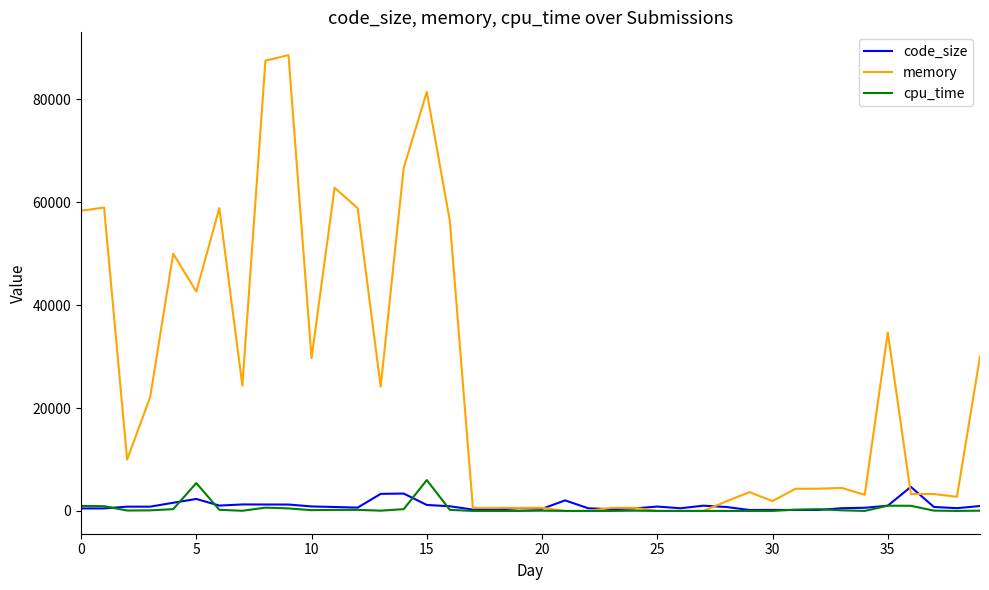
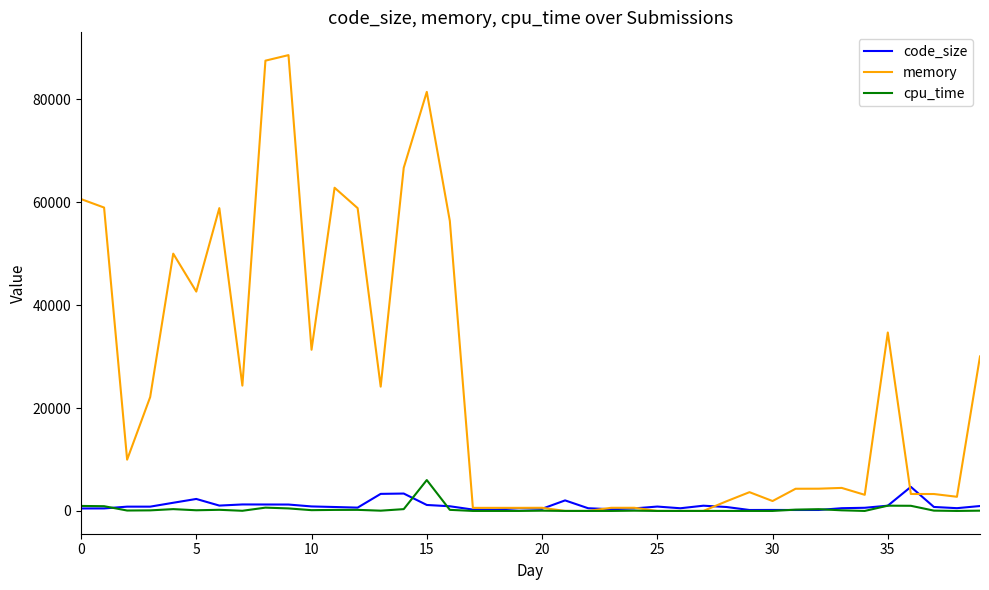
  {
    "code_size": {
      "0": 0,
      "5": 2000,
      "10": 1000,
      "15": 1000,
      "25": 1000
    },
    "memory": {
-     "0": 58000,
+     "0": 61000,
      "5": 43000,
-     "10": 30000,
+     "10": 31000,
      "15": 81000,
      "30": 2000,
      "35": 35000
    },
    "cpu_time": {
      "0": 1000,
-     "5": 5000,
+     "5": 0,
      "10": 0,
      "15": 6000
    }
  }
